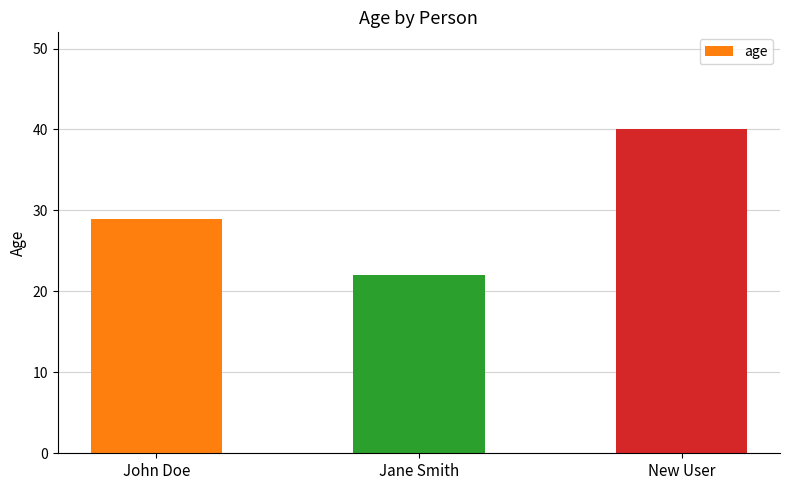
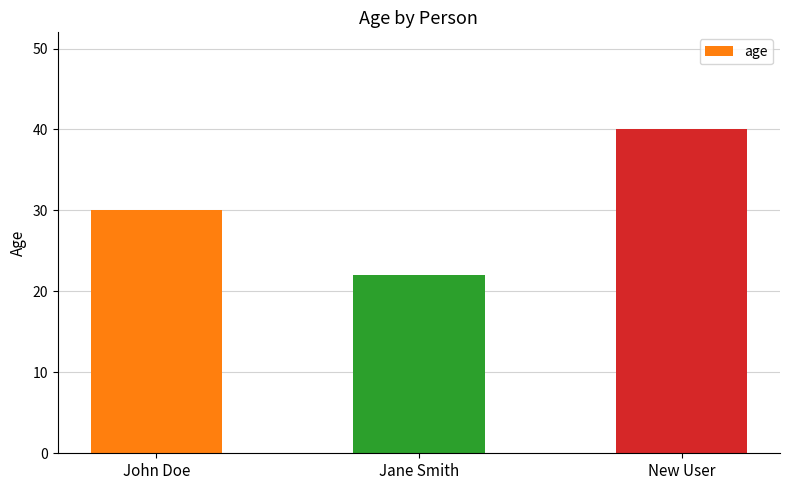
  {
-   "John Doe": 29,
+   "John Doe": 30,
    "Jane Smith": 22,
    "New User": 40
  }
